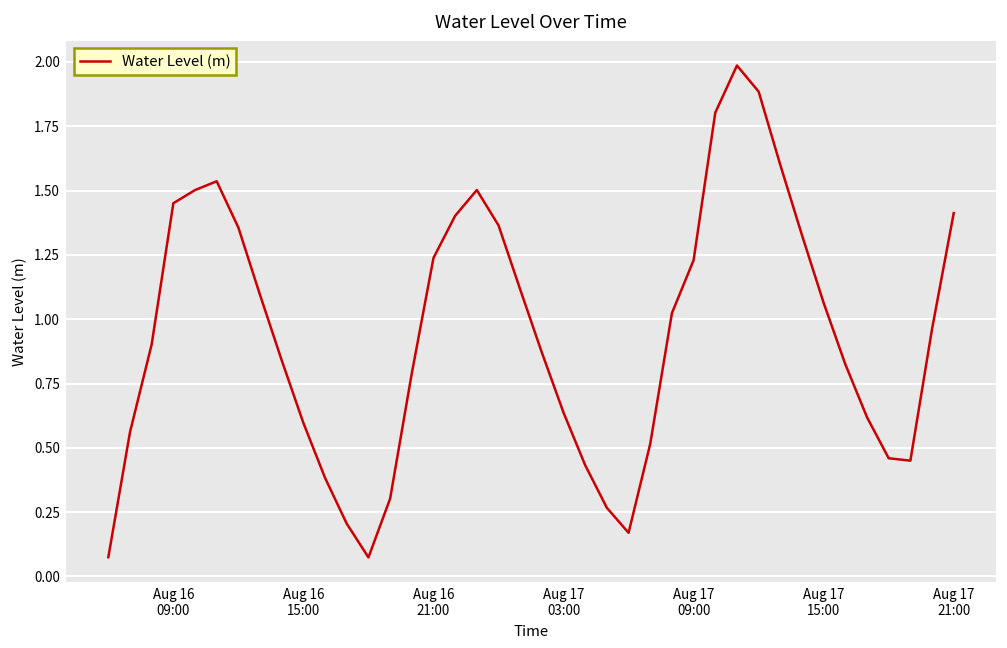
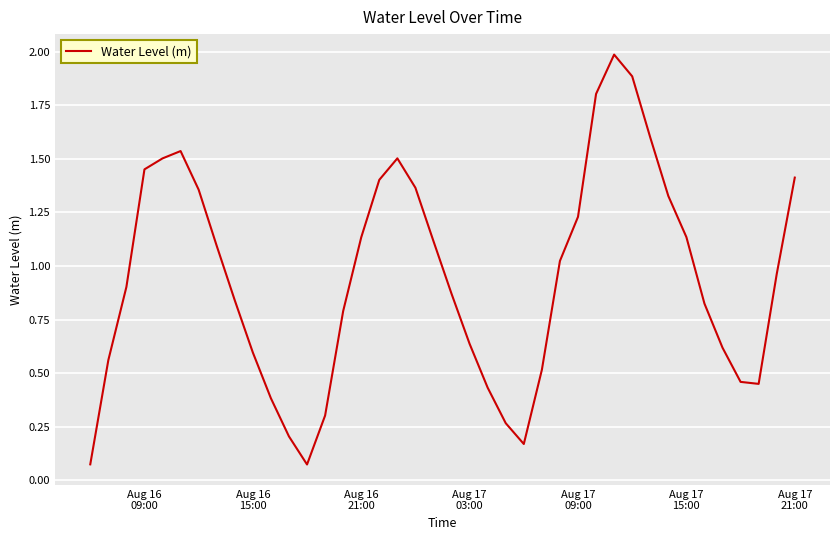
  {
    "Aug 16 09:00": 1.45,
    "Aug 16 15:00": 0.60,
-   "Aug 16 21:00": 1.24,
+   "Aug 16 21:00": 1.13,
    "Aug 17 03:00": 0.64,
    "Aug 17 09:00": 1.23,
-   "Aug 17 15:00": 1.06,
+   "Aug 17 15:00": 1.13,
    "Aug 17 21:00": 1.41
  }
